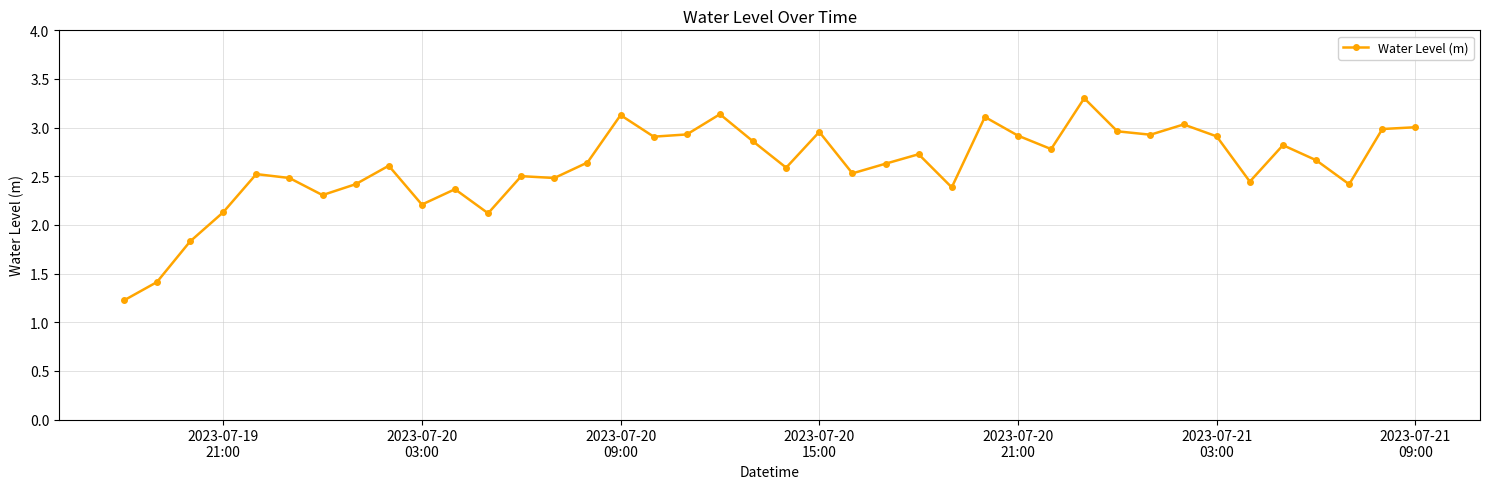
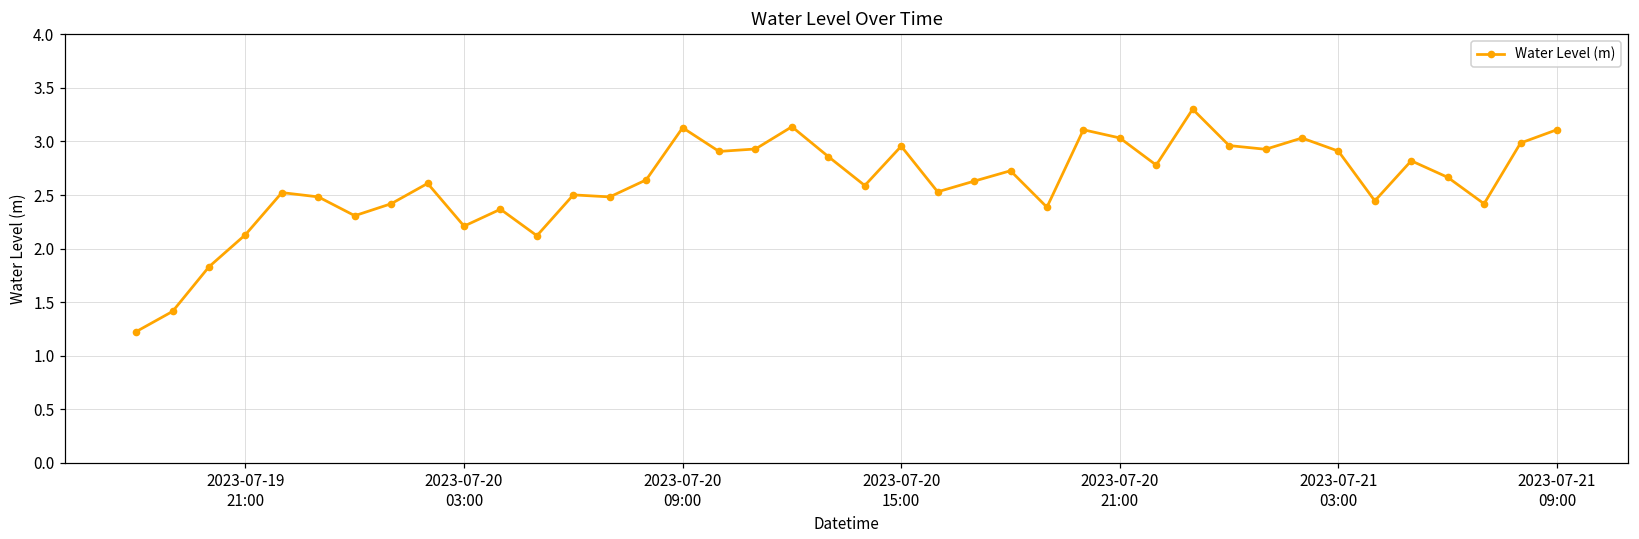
  {
    "2023-07-19 21:00": 2.1,
    "2023-07-20 03:00": 2.2,
    "2023-07-20 09:00": 3.1,
    "2023-07-20 15:00": 3.0,
-   "2023-07-20 21:00": 2.9,
+   "2023-07-20 21:00": 3.0,
    "2023-07-21 03:00": 2.9,
-   "2023-07-21 09:00": 3.0
+   "2023-07-21 09:00": 3.1
  }
